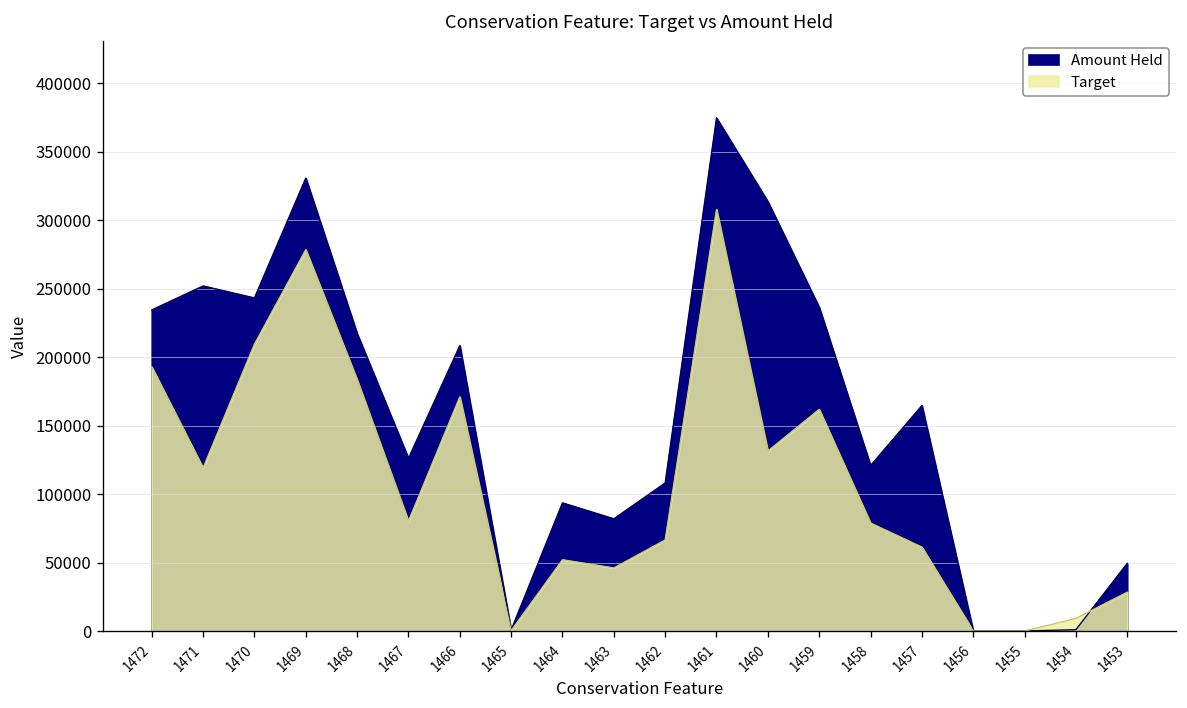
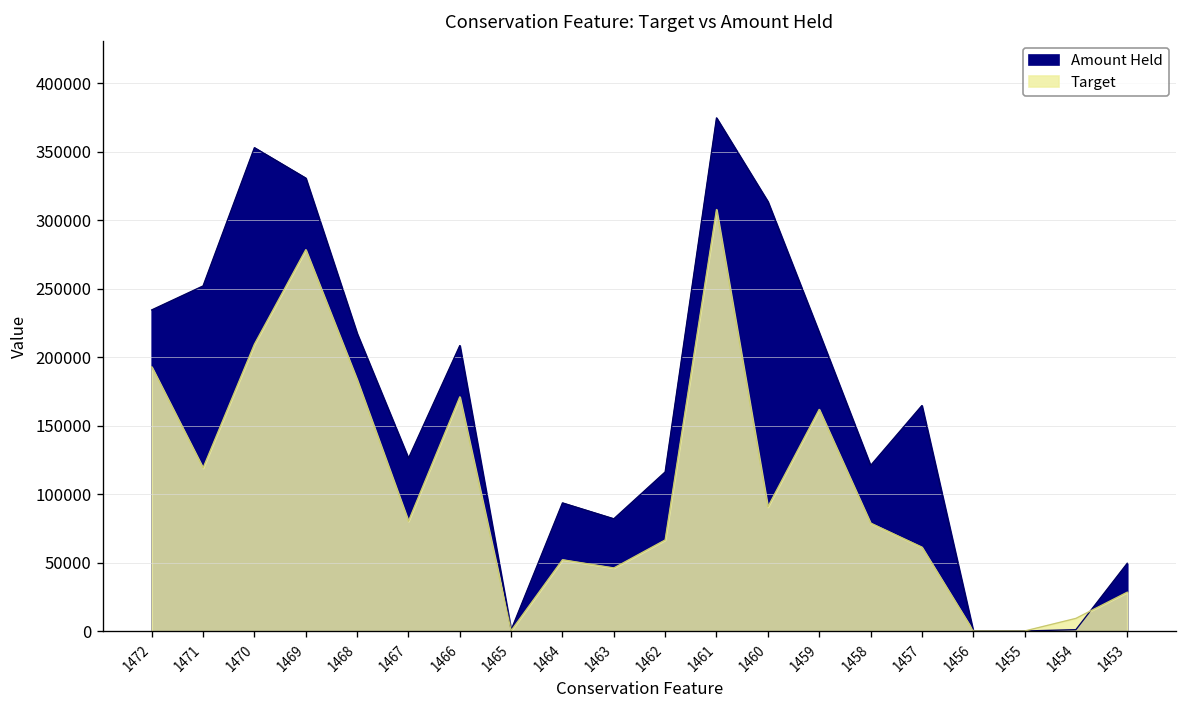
  {
    "Amount Held": {
      "1472": 235000,
      "1471": 252000,
-     "1470": 243000,
+     "1470": 353000,
      "1469": 331000,
      "1468": 217000,
      "1467": 126000,
      "1466": 209000,
      "1464": 94000,
      "1463": 82000,
-     "1462": 108000,
+     "1462": 116000,
      "1461": 375000,
      "1460": 314000,
-     "1459": 236000,
+     "1459": 218000,
      "1458": 121000,
      "1457": 165000,
      "1454": 1000,
      "1453": 50000
    },
    "Target": {
      "1472": 193000,
      "1471": 119000,
      "1470": 210000,
      "1469": 279000,
      "1468": 184000,
      "1467": 80000,
      "1466": 171000,
      "1464": 52000,
      "1463": 46000,
      "1462": 67000,
      "1461": 308000,
-     "1460": 132000,
+     "1460": 91000,
      "1459": 162000,
      "1458": 79000,
      "1457": 61000,
      "1454": 9000,
      "1453": 29000
    }
  }
